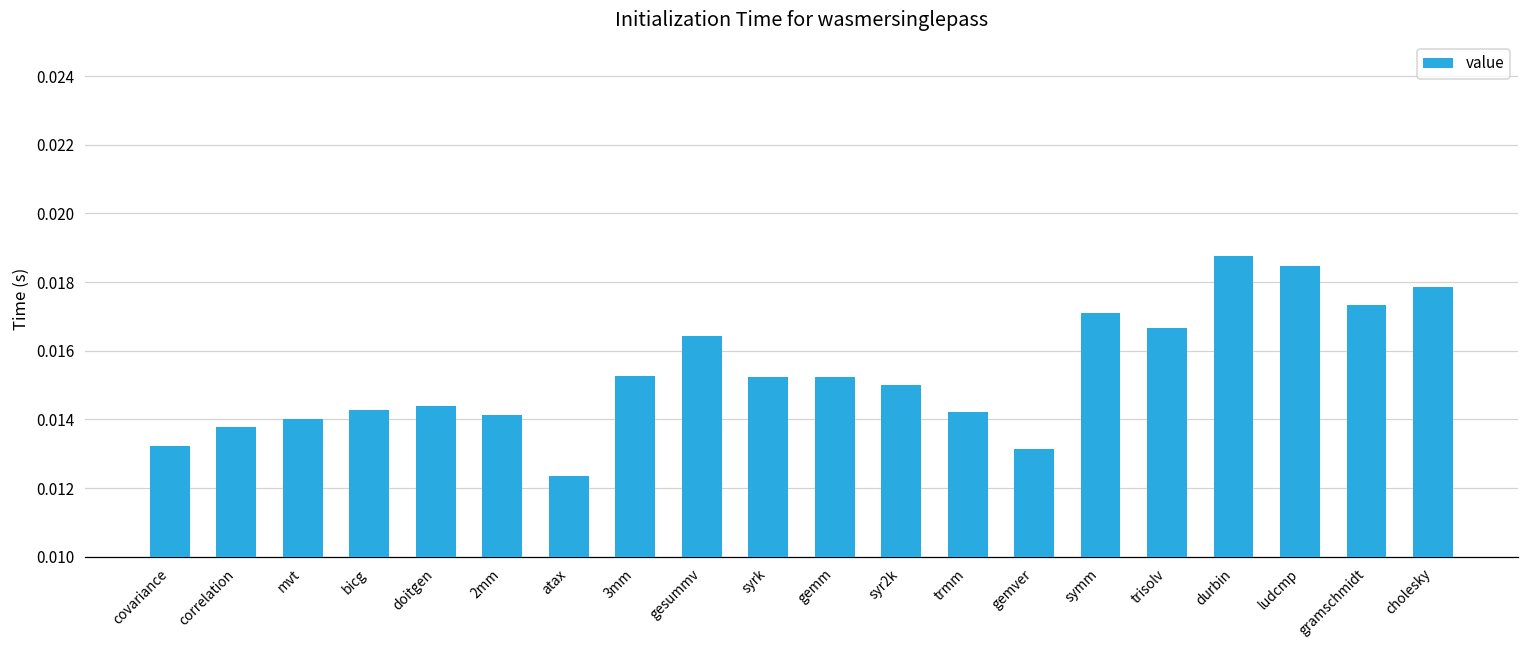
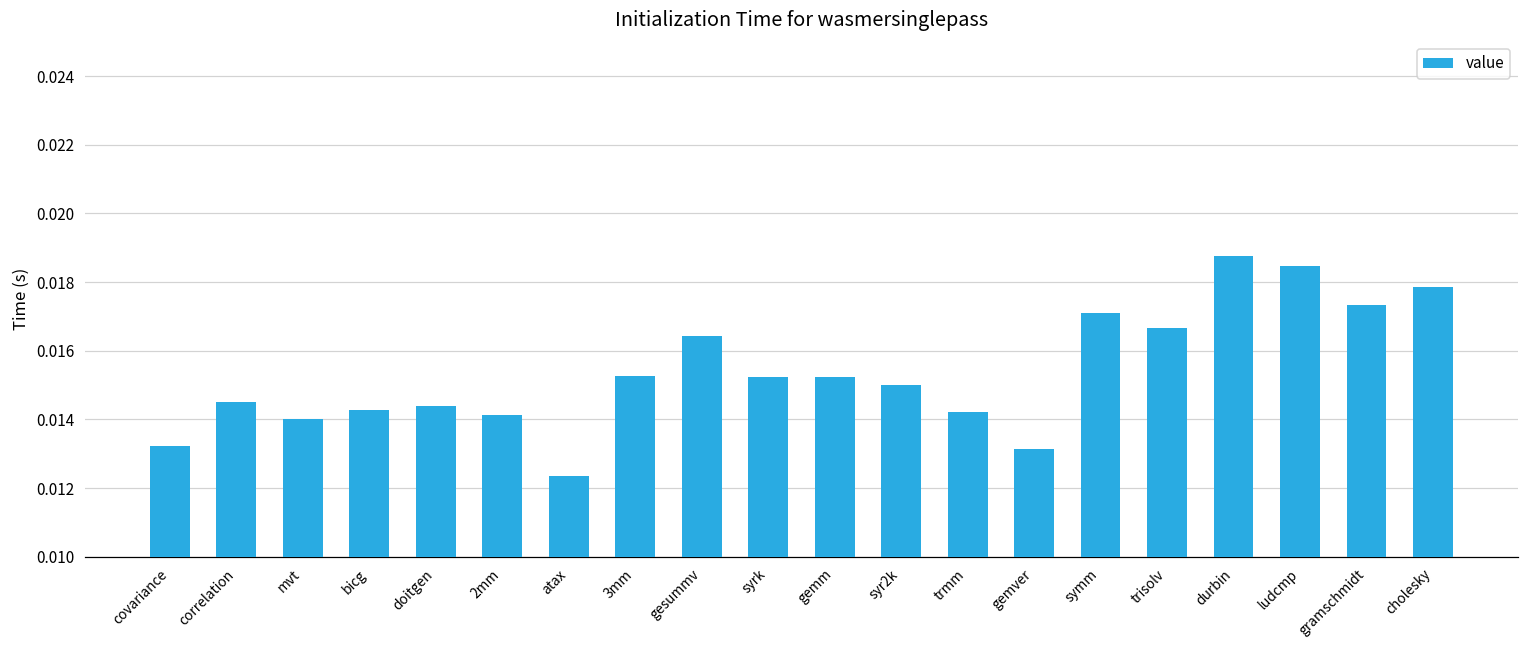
  {
    "covariance": 0.0132,
-   "correlation": 0.0138,
+   "correlation": 0.0145,
    "mvt": 0.0140,
    "bicg": 0.0143,
    "doitgen": 0.0144,
    "2mm": 0.0141,
    "atax": 0.0124,
    "3mm": 0.0153,
    "gesummv": 0.0164,
    "syrk": 0.0152,
    "gemm": 0.0152,
    "syr2k": 0.0150,
    "trmm": 0.0142,
    "gemver": 0.0132,
    "symm": 0.0171,
    "trisolv": 0.0167,
    "durbin": 0.0188,
    "ludcmp": 0.0185,
    "gramschmidt": 0.0173,
    "cholesky": 0.0179
  }
